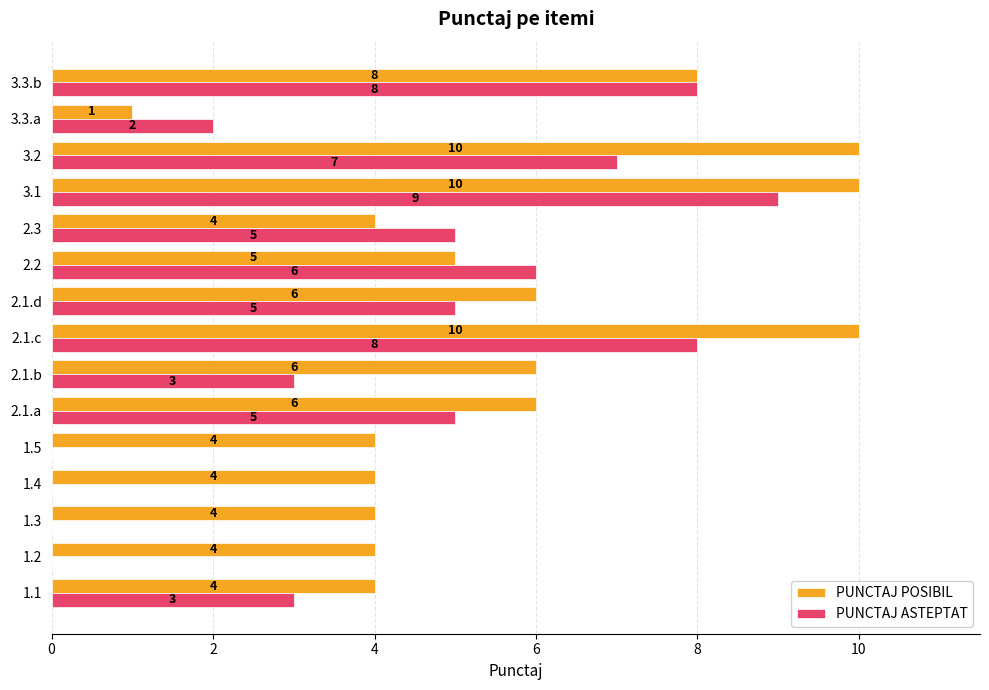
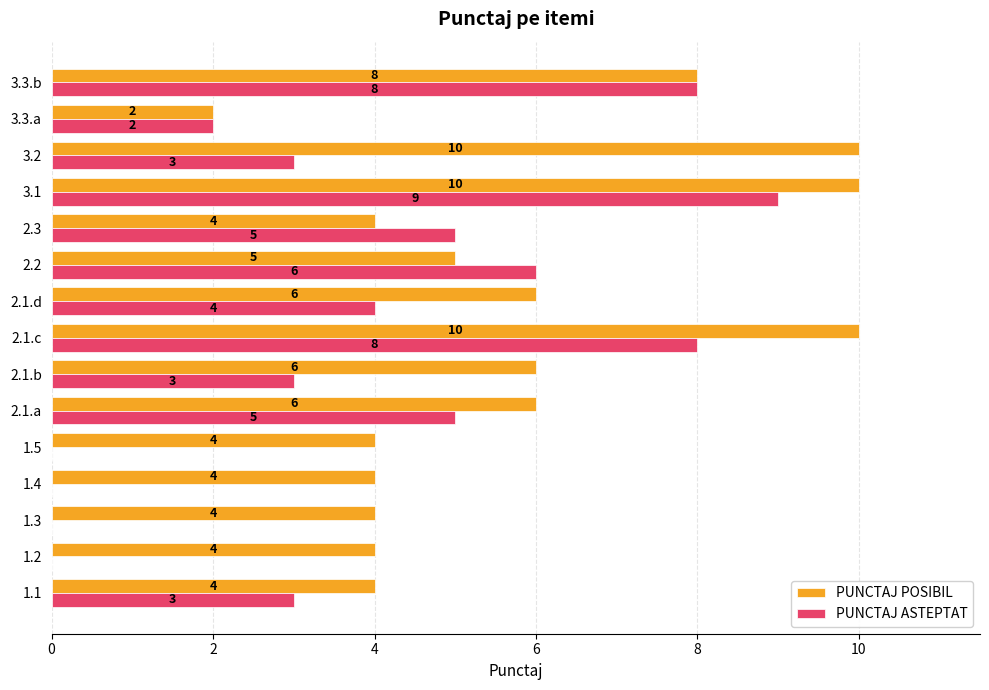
  {
    "PUNCTAJ POSIBIL": {
      "3.3.b": 8,
-     "3.3.a": 1,
+     "3.3.a": 2,
      "3.2": 10,
      "3.1": 10,
      "2.3": 4,
      "2.2": 5,
      "2.1.d": 6,
      "2.1.c": 10,
      "2.1.b": 6,
      "2.1.a": 6,
      "1.5": 4,
      "1.4": 4,
      "1.3": 4,
      "1.2": 4,
      "1.1": 4
    },
    "PUNCTAJ ASTEPTAT": {
      "3.3.b": 8,
      "3.3.a": 2,
-     "3.2": 7,
+     "3.2": 3,
      "3.1": 9,
      "2.3": 5,
      "2.2": 6,
-     "2.1.d": 5,
+     "2.1.d": 4,
      "2.1.c": 8,
      "2.1.b": 3,
      "2.1.a": 5,
      "1.1": 3
    }
  }
